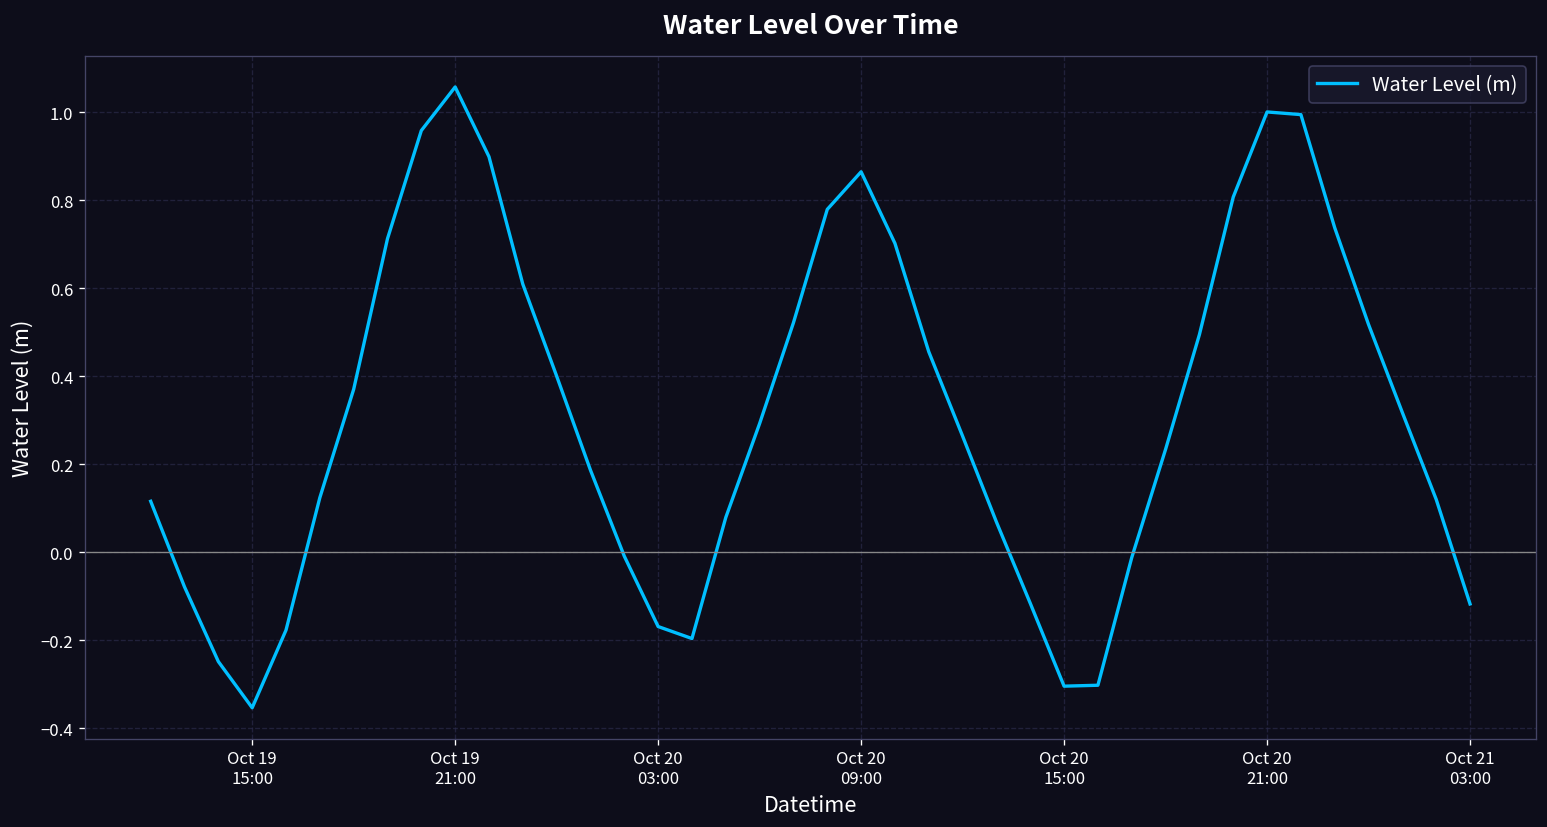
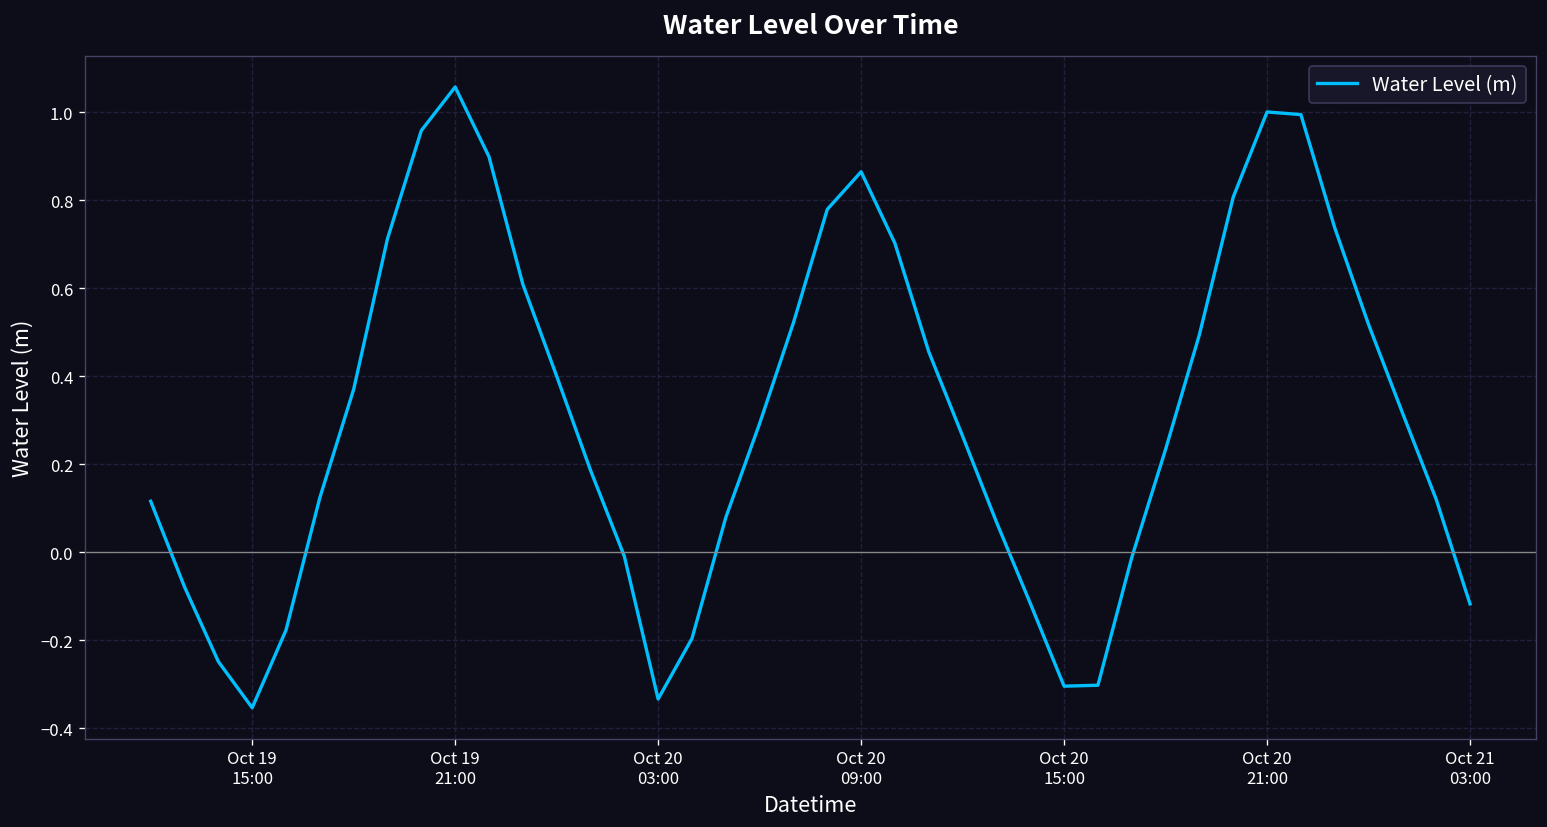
  {
    "Oct 19 15:00": -0.35,
    "Oct 19 21:00": 1.06,
-   "Oct 20 03:00": -0.17,
+   "Oct 20 03:00": -0.33,
    "Oct 20 09:00": 0.86,
    "Oct 20 15:00": -0.30,
    "Oct 20 21:00": 1.00,
    "Oct 21 03:00": -0.12
  }
